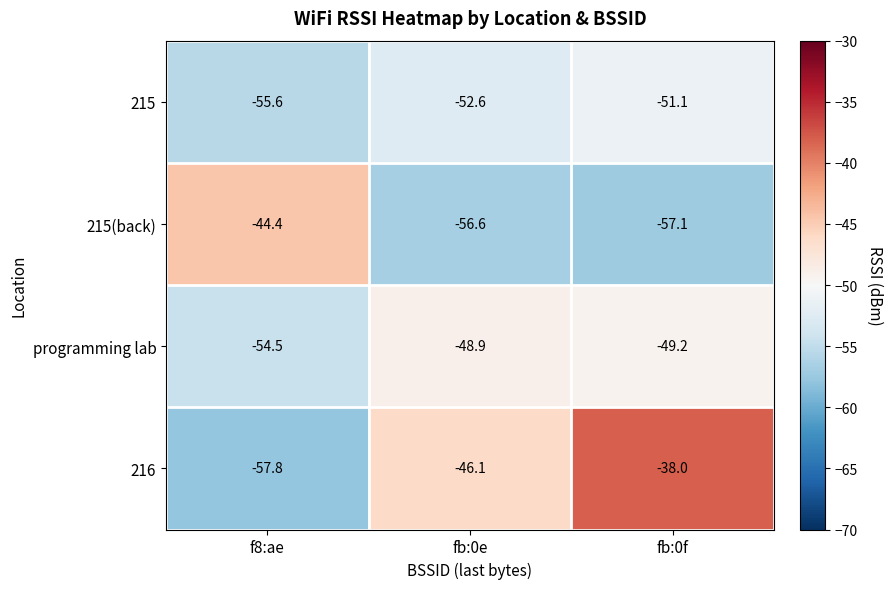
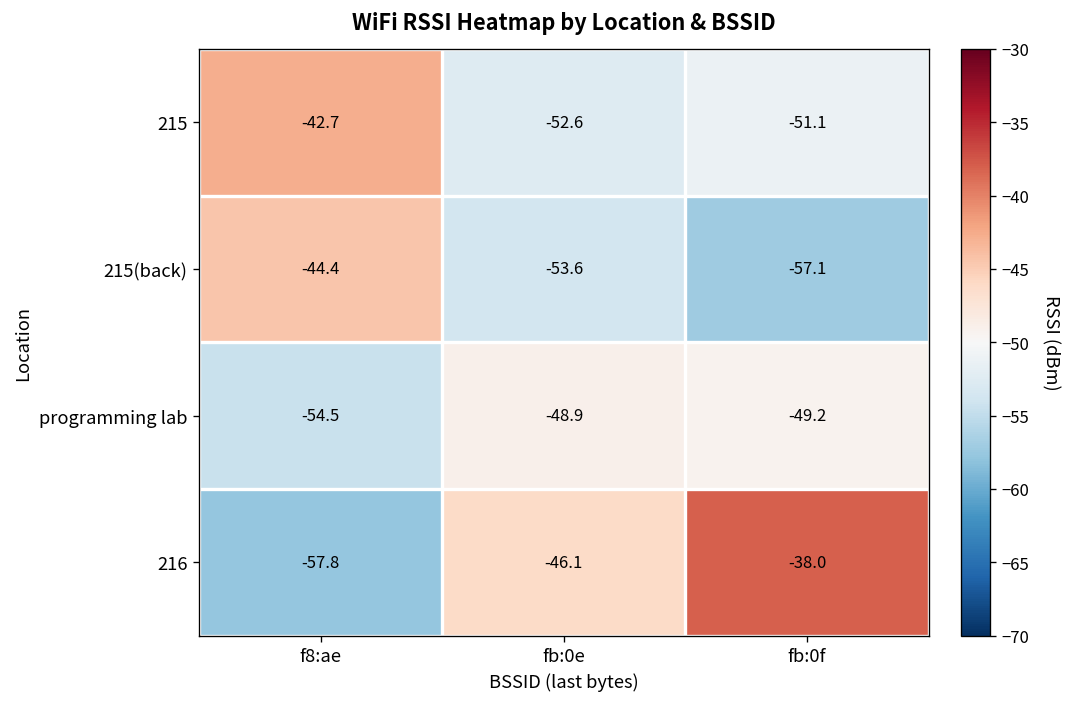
  {
    "215": {
-     "f8:ae": -55.6,
+     "f8:ae": -42.7,
      "fb:0e": -52.6,
      "fb:0f": -51.1
    },
    "215(back)": {
      "f8:ae": -44.4,
-     "fb:0e": -56.6,
+     "fb:0e": -53.6,
      "fb:0f": -57.1
    },
    "programming lab": {
      "f8:ae": -54.5,
      "fb:0e": -48.9,
      "fb:0f": -49.2
    },
    "216": {
      "f8:ae": -57.8,
      "fb:0e": -46.1,
      "fb:0f": -38.0
    }
  }
